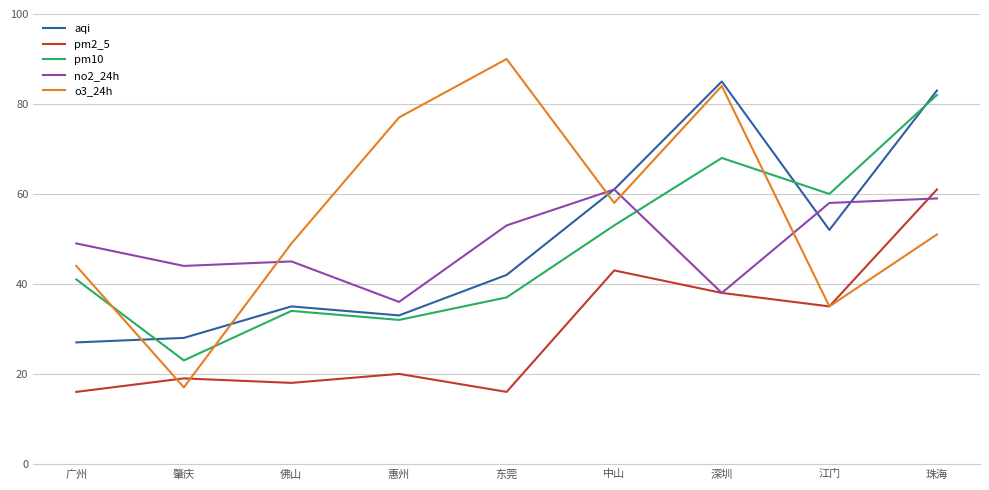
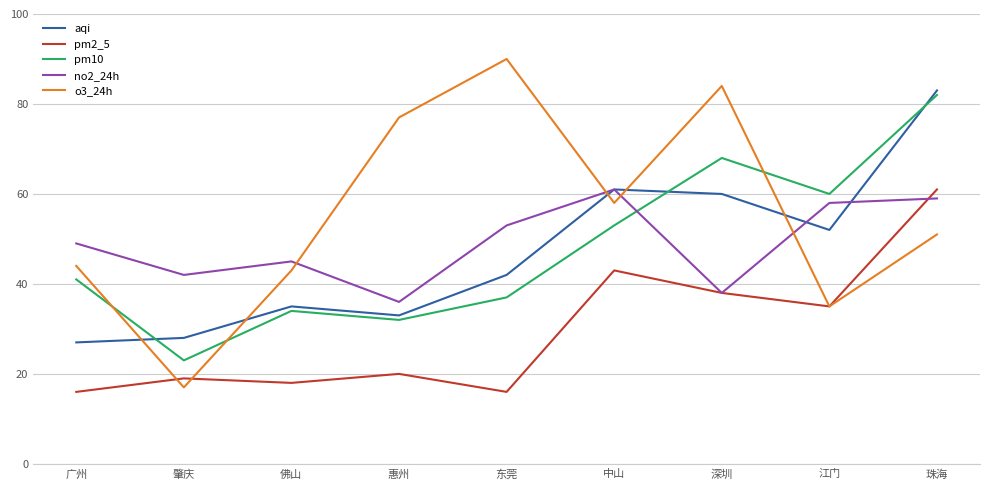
  {
    "aqi": {
      "广州": 27,
      "肇庆": 28,
      "佛山": 35,
      "惠州": 33,
      "东莞": 42,
-     "深圳": 85,
+     "深圳": 60,
      "江门": 52,
      "珠海": 83
    },
    "pm2_5": {
      "广州": 16,
      "肇庆": 19,
      "佛山": 18,
      "惠州": 20,
      "东莞": 16,
      "中山": 43,
      "珠海": 61
    },
    "pm10": {
      "广州": 41,
      "肇庆": 23,
      "佛山": 34,
      "惠州": 32,
      "东莞": 37,
      "中山": 53,
      "深圳": 68,
      "江门": 60,
      "珠海": 82
    },
    "no2_24h": {
      "广州": 49,
-     "肇庆": 44,
+     "肇庆": 42,
      "佛山": 45,
      "惠州": 36,
      "东莞": 53,
      "江门": 58,
      "珠海": 59
    },
    "o3_24h": {
      "广州": 44,
      "肇庆": 17,
-     "佛山": 49,
+     "佛山": 43,
      "惠州": 77,
      "东莞": 90,
      "中山": 58,
      "深圳": 84,
      "珠海": 51
    }
  }
